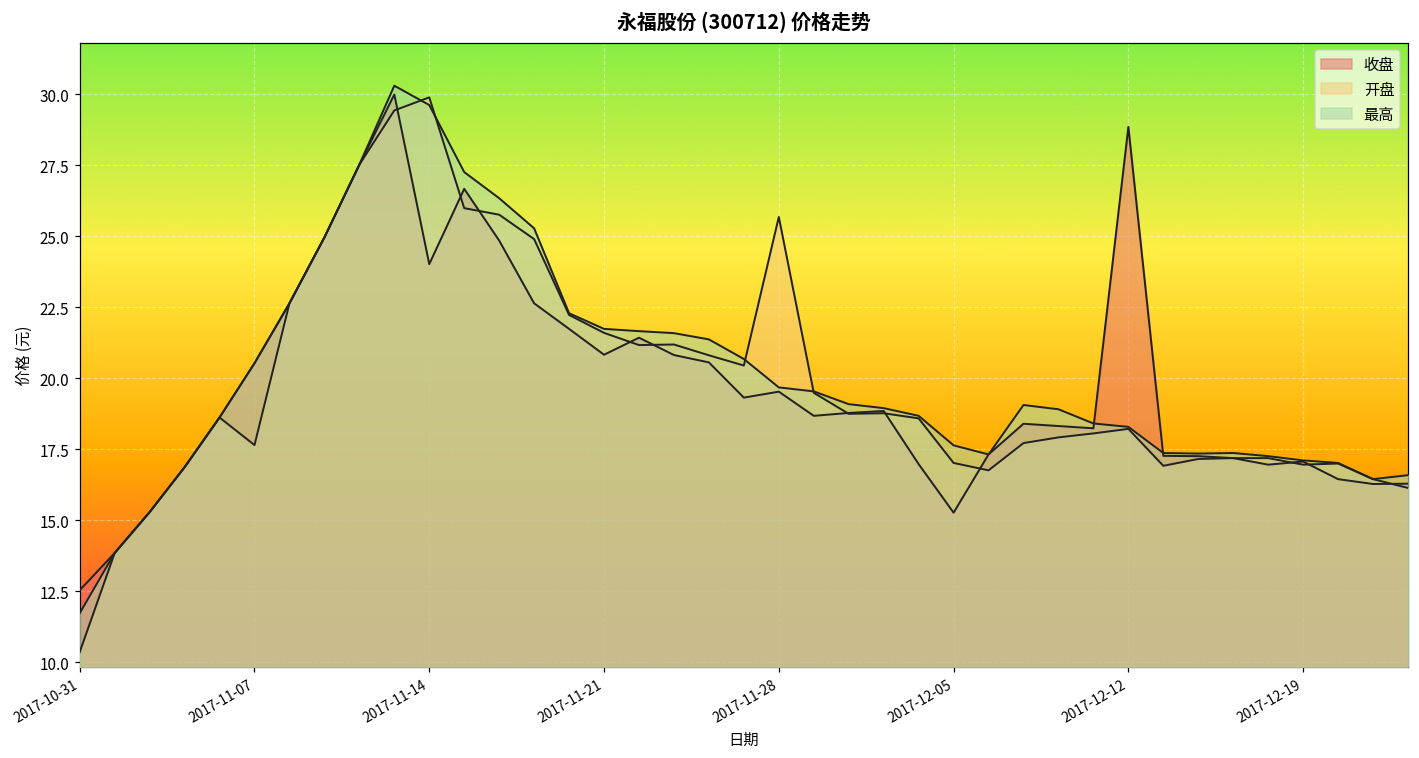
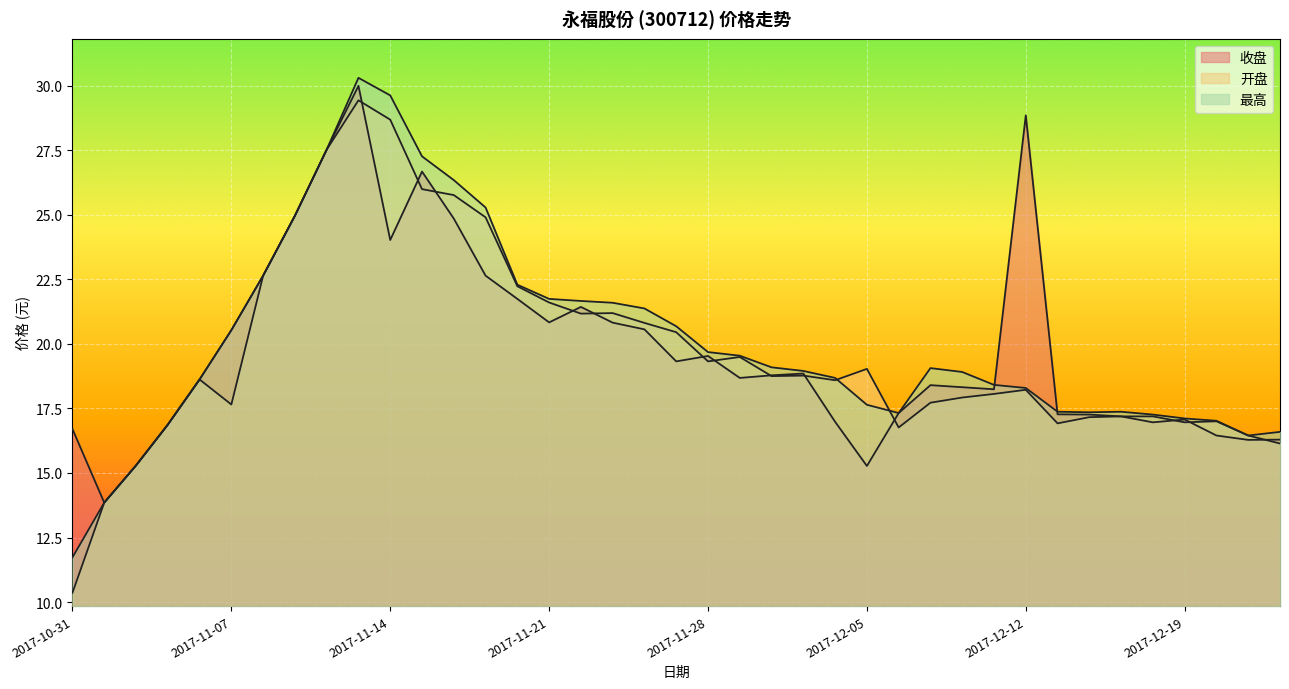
  {
    "收盘": {
-     "2017-10-31": 12.5,
+     "2017-10-31": 16.7,
      "2017-11-14": 24.0,
      "2017-11-21": 20.8,
      "2017-11-28": 19.5,
      "2017-12-05": 15.3,
      "2017-12-12": 28.9
    },
    "开盘": {
      "2017-10-31": 10.4,
      "2017-11-07": 17.7,
-     "2017-11-14": 29.9,
+     "2017-11-14": 28.7,
      "2017-11-21": 21.6,
-     "2017-11-28": 25.7,
-     "2017-12-05": 17.0,
+     "2017-11-28": 19.3,
+     "2017-12-05": 19.0,
      "2017-12-19": 17.0
    },
    "最高": {
      "2017-10-31": 11.7,
      "2017-11-14": 29.6,
      "2017-11-21": 21.7,
      "2017-11-28": 19.7,
      "2017-12-05": 17.6
    }
  }
